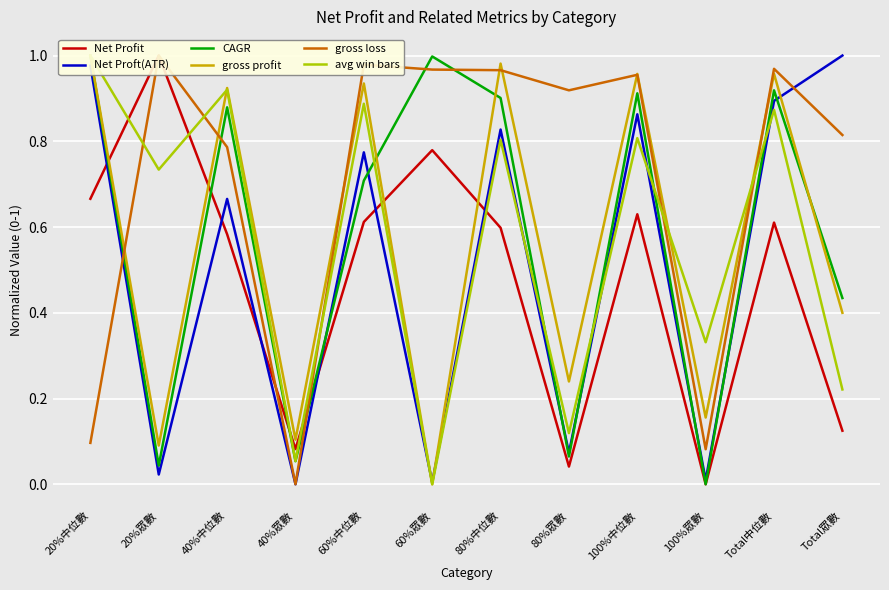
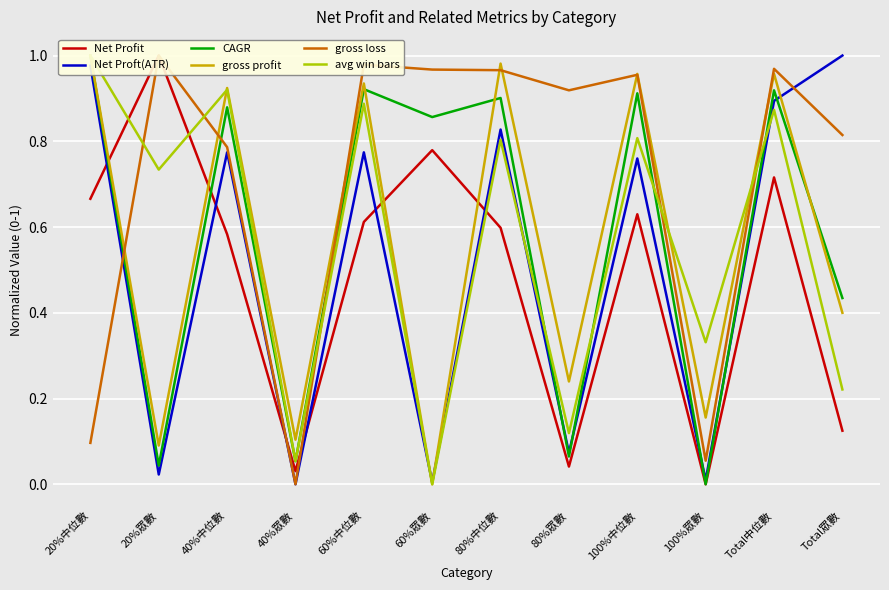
  {
    "Net Profit": {
      "20%中位數": 0.67,
      "40%中位數": 0.58,
-     "40%眾數": 0.08,
+     "40%眾數": 0.03,
      "60%中位數": 0.61,
      "60%眾數": 0.78,
      "80%中位數": 0.60,
      "80%眾數": 0.04,
      "100%中位數": 0.63,
-     "Total中位數": 0.61,
+     "Total中位數": 0.72,
      "Total眾數": 0.12
    },
    "Net Proft(ATR)": {
      "20%眾數": 0.02,
-     "40%中位數": 0.67,
+     "40%中位數": 0.77,
      "60%中位數": 0.77,
      "80%中位數": 0.83,
      "80%眾數": 0.07,
-     "100%中位數": 0.86,
+     "100%中位數": 0.76,
      "100%眾數": 0.01,
      "Total中位數": 0.89,
      "Total眾數": 1.00
    },
    "CAGR": {
      "20%眾數": 0.04,
      "40%中位數": 0.88,
-     "60%中位數": 0.71,
-     "60%眾數": 1.00,
+     "60%中位數": 0.92,
+     "60%眾數": 0.86,
      "80%中位數": 0.90,
      "80%眾數": 0.06,
      "100%中位數": 0.91,
      "Total中位數": 0.92,
      "Total眾數": 0.43
    },
    "gross loss": {
      "20%中位數": 0.10,
      "40%中位數": 0.79,
      "60%眾數": 0.97,
      "80%中位數": 0.97,
      "80%眾數": 0.92,
-     "100%眾數": 0.08,
+     "100%眾數": 0.05,
      "Total中位數": 0.97,
      "Total眾數": 0.81
    }
  }
